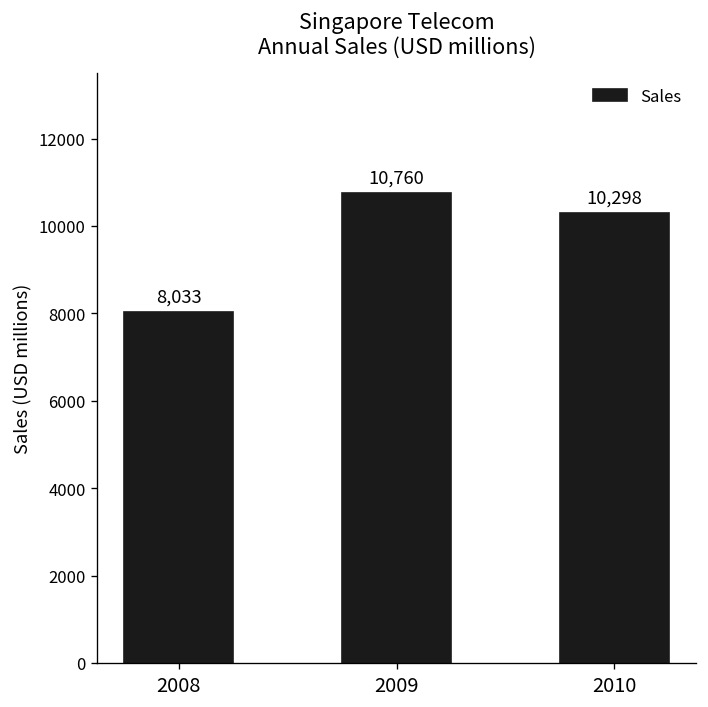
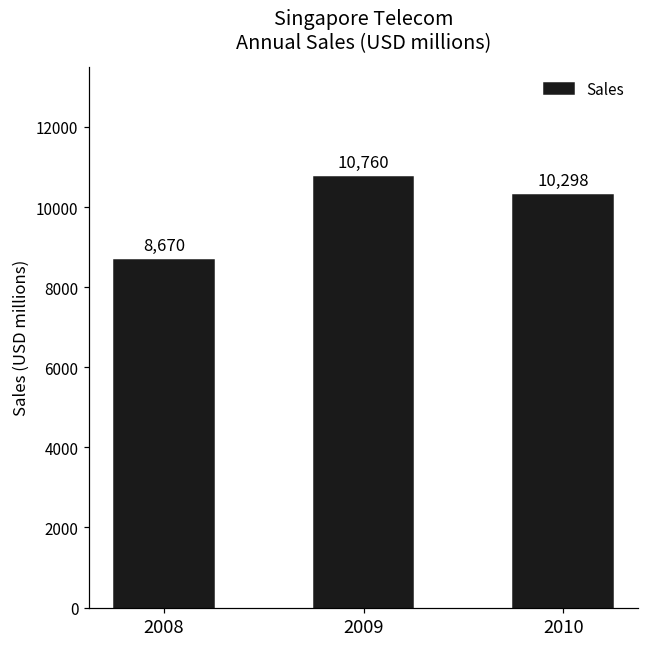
  {
-   "2008": "8,033",
+   "2008": "8,670",
    "2009": "10,760",
    "2010": "10,298"
  }
